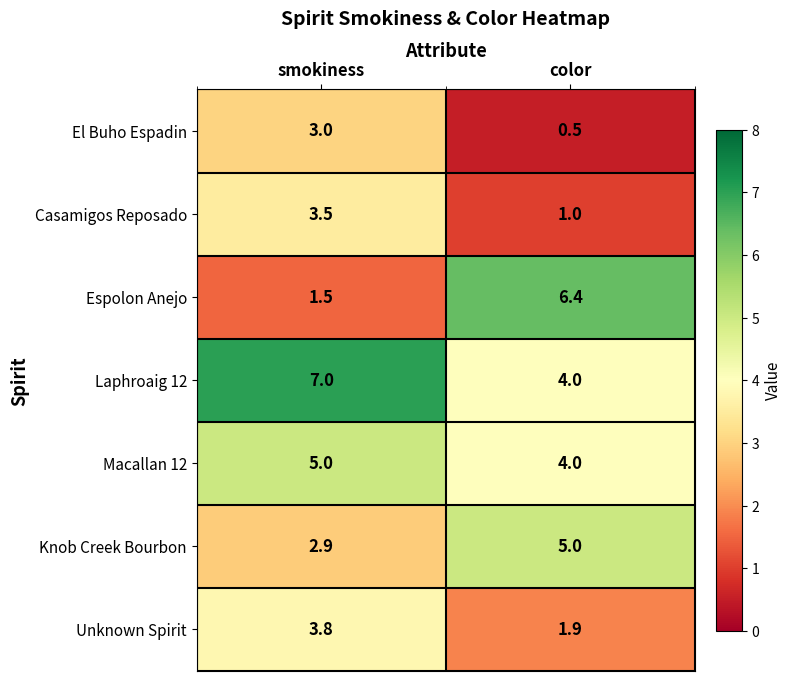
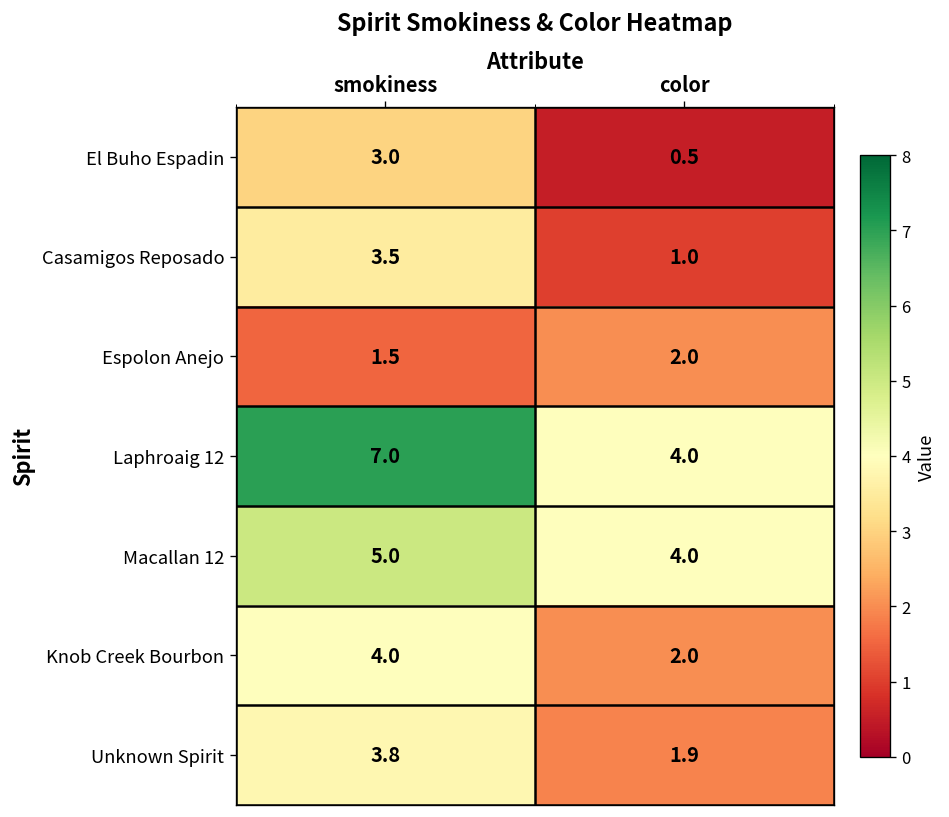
  {
    "El Buho Espadin": {
      "smokiness": 3.0,
      "color": 0.5
    },
    "Casamigos Reposado": {
      "smokiness": 3.5,
      "color": 1.0
    },
    "Espolon Anejo": {
      "smokiness": 1.5,
-     "color": 6.4
+     "color": 2.0
    },
    "Laphroaig 12": {
      "smokiness": 7.0,
      "color": 4.0
    },
    "Macallan 12": {
      "smokiness": 5.0,
      "color": 4.0
    },
    "Knob Creek Bourbon": {
-     "smokiness": 2.9,
-     "color": 5.0
+     "smokiness": 4.0,
+     "color": 2.0
    },
    "Unknown Spirit": {
      "smokiness": 3.8,
      "color": 1.9
    }
  }
